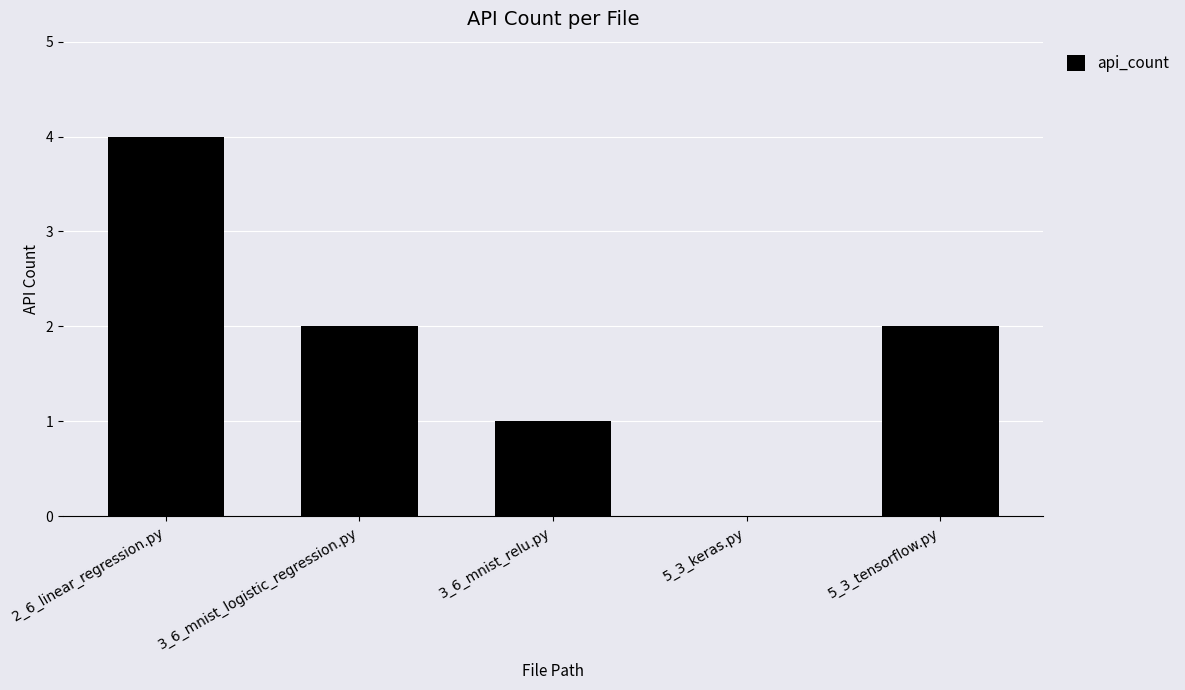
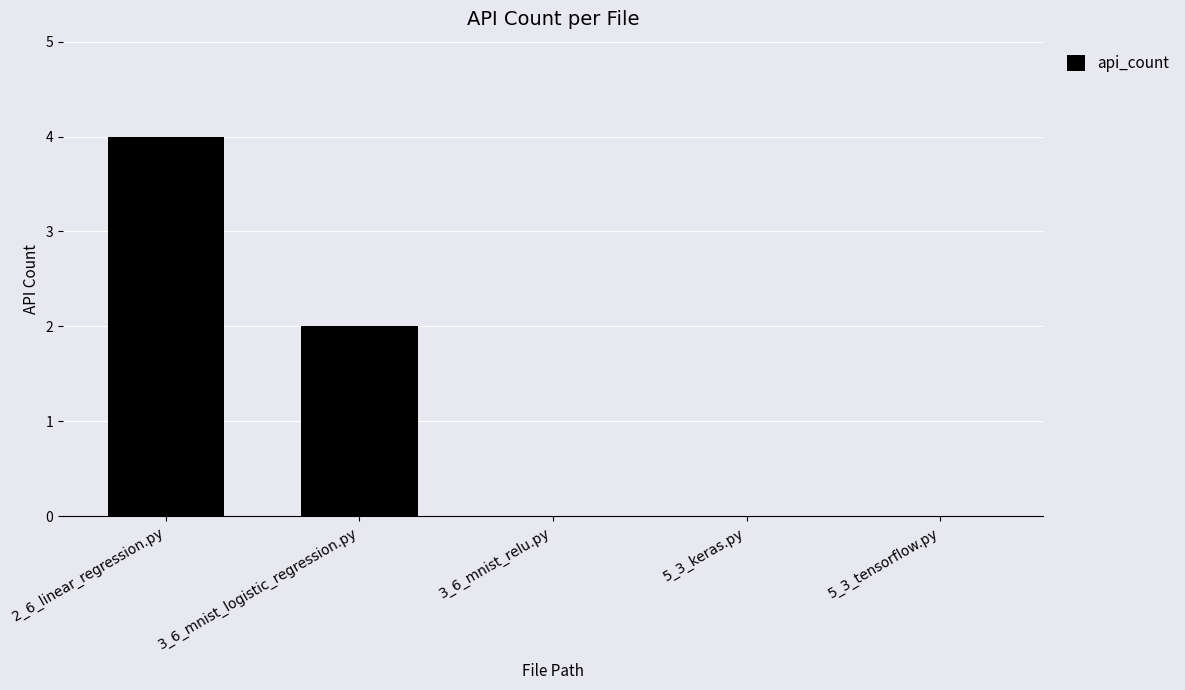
  {
    "2_6_linear_regression.py": 4,
    "3_6_mnist_logistic_regression.py": 2,
-   "3_6_mnist_relu.py": 1,
+   "3_6_mnist_relu.py": 0,
    "5_3_keras.py": 0,
-   "5_3_tensorflow.py": 2
+   "5_3_tensorflow.py": 0
  }
